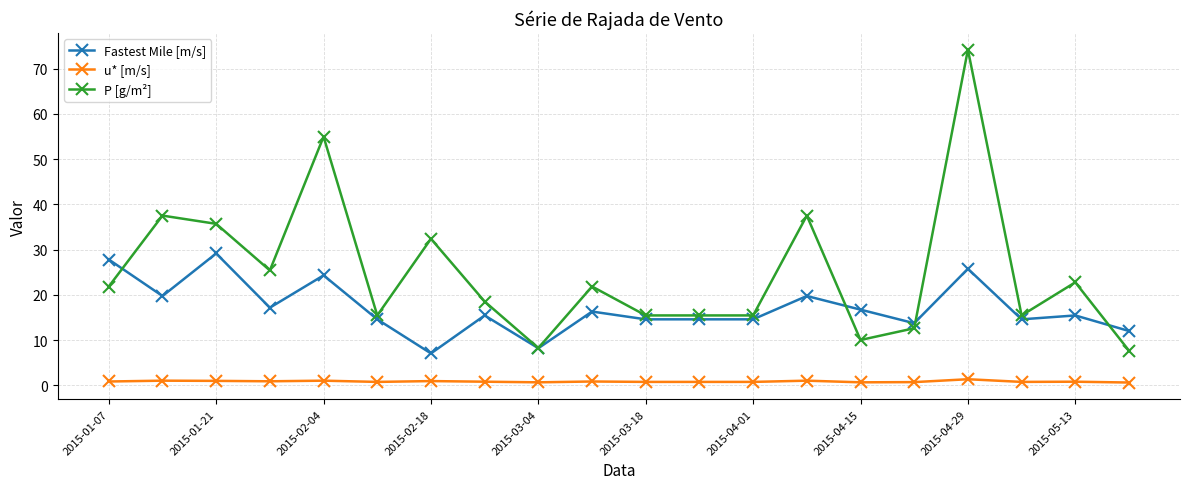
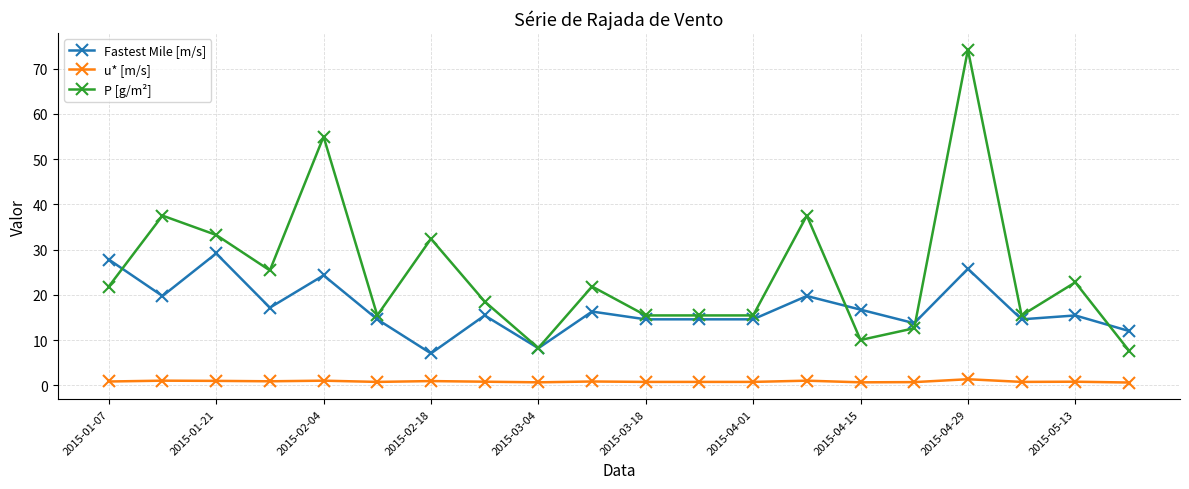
  {
    "Fastest Mile [m/s]": {
      "2015-01-07": 28,
      "2015-01-21": 29,
      "2015-02-04": 24,
      "2015-02-18": 7,
      "2015-03-18": 15,
      "2015-04-01": 15,
      "2015-04-15": 17,
      "2015-04-29": 26,
      "2015-05-13": 15
    },
    "u* [m/s]": {
      "2015-01-07": 1,
      "2015-01-21": 1,
      "2015-02-04": 1,
      "2015-02-18": 1,
      "2015-03-04": 1,
      "2015-03-18": 1,
      "2015-04-01": 1,
      "2015-04-15": 1,
      "2015-04-29": 1,
      "2015-05-13": 1
    },
    "P [g/m²]": {
      "2015-01-07": 22,
-     "2015-01-21": 36,
+     "2015-01-21": 33,
      "2015-02-04": 55,
      "2015-02-18": 32,
      "2015-03-18": 15,
      "2015-04-01": 15,
      "2015-04-15": 10,
      "2015-04-29": 74,
      "2015-05-13": 23
    }
  }
